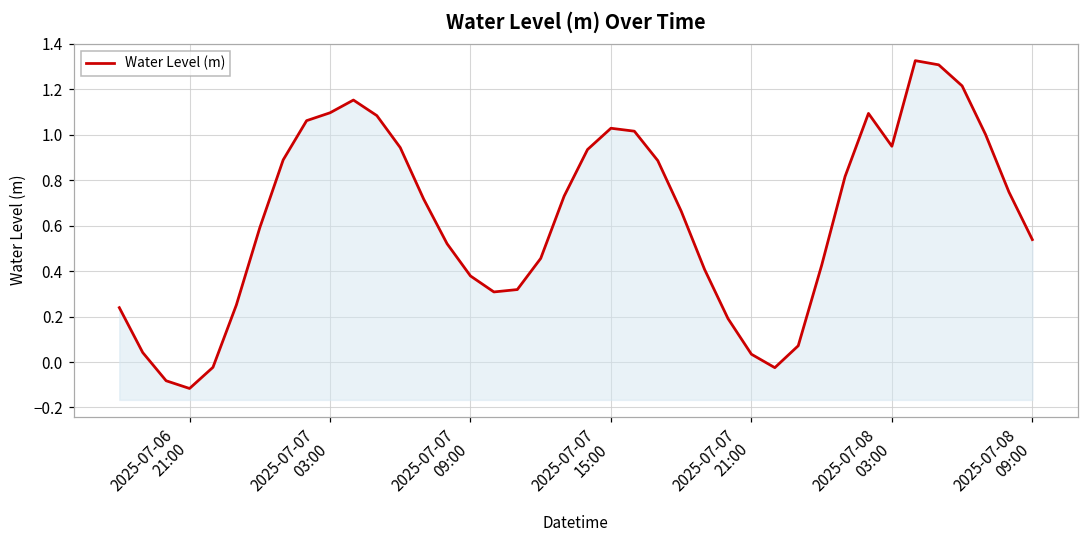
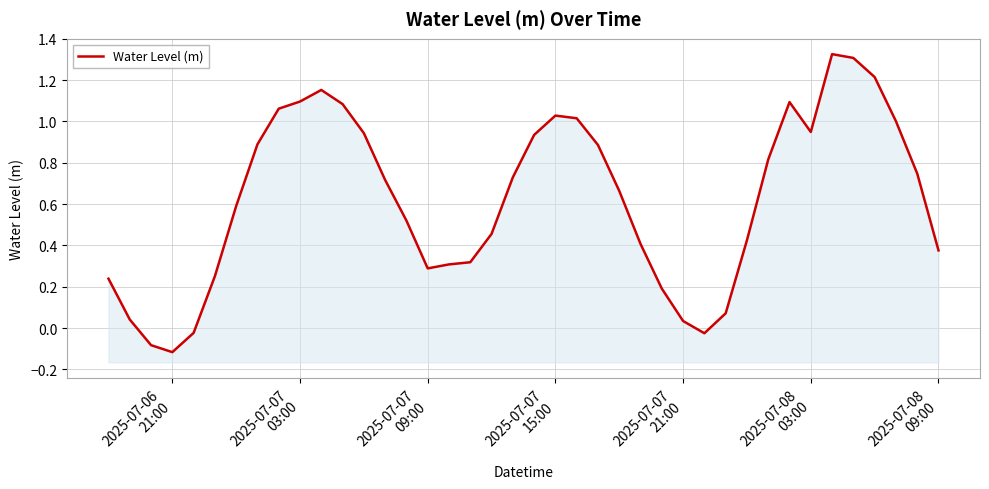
  {
    "2025-07-06 21:00": -0.12,
    "2025-07-07 03:00": 1.10,
-   "2025-07-07 09:00": 0.38,
+   "2025-07-07 09:00": 0.29,
    "2025-07-07 15:00": 1.03,
    "2025-07-07 21:00": 0.03,
    "2025-07-08 03:00": 0.95,
-   "2025-07-08 09:00": 0.54
+   "2025-07-08 09:00": 0.38
  }
